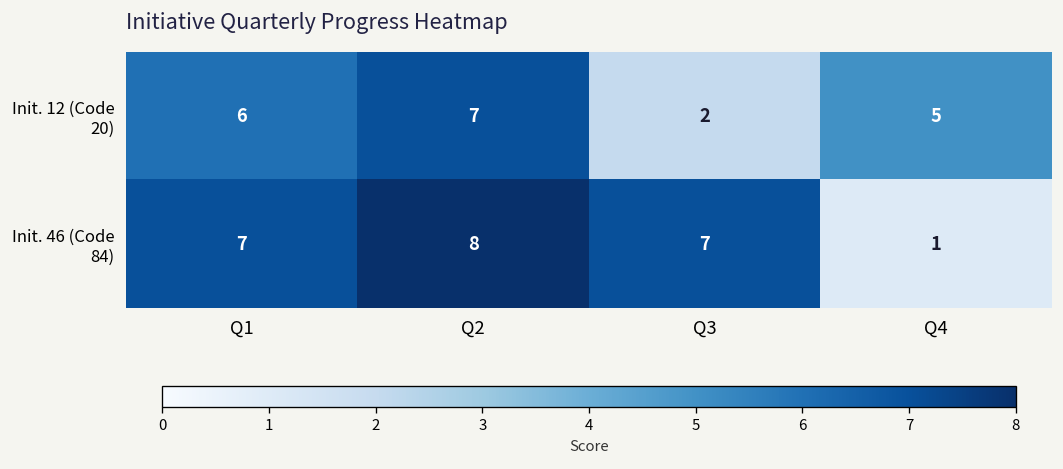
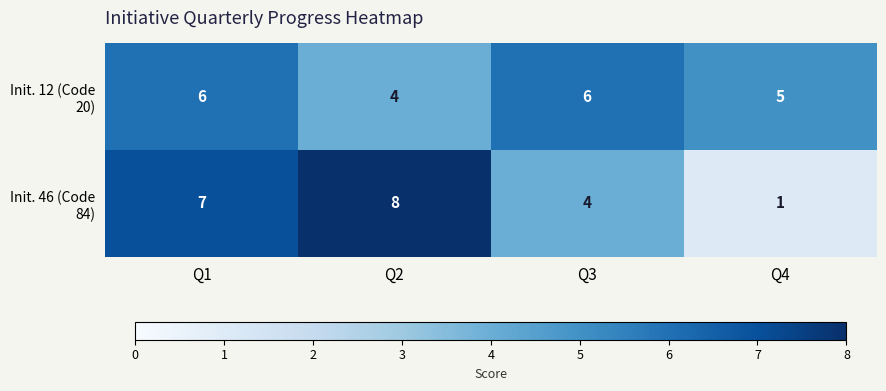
  {
    "Init. 12 (Code 20)": {
      "Q1": 6,
-     "Q2": 7,
-     "Q3": 2,
+     "Q2": 4,
+     "Q3": 6,
      "Q4": 5
    },
    "Init. 46 (Code 84)": {
      "Q1": 7,
      "Q2": 8,
-     "Q3": 7,
+     "Q3": 4,
      "Q4": 1
    }
  }
